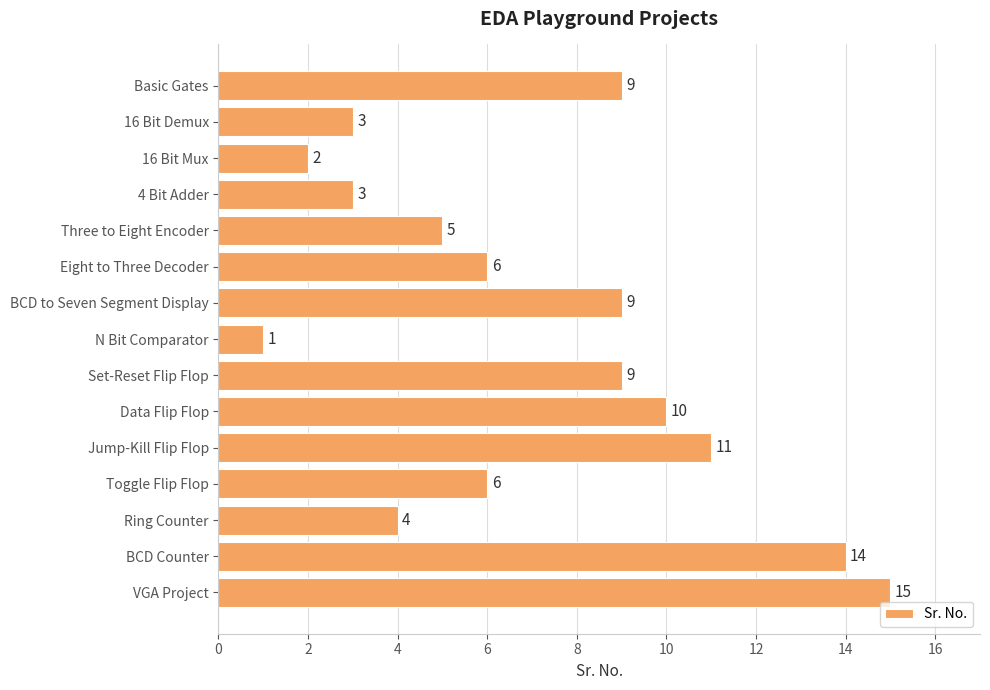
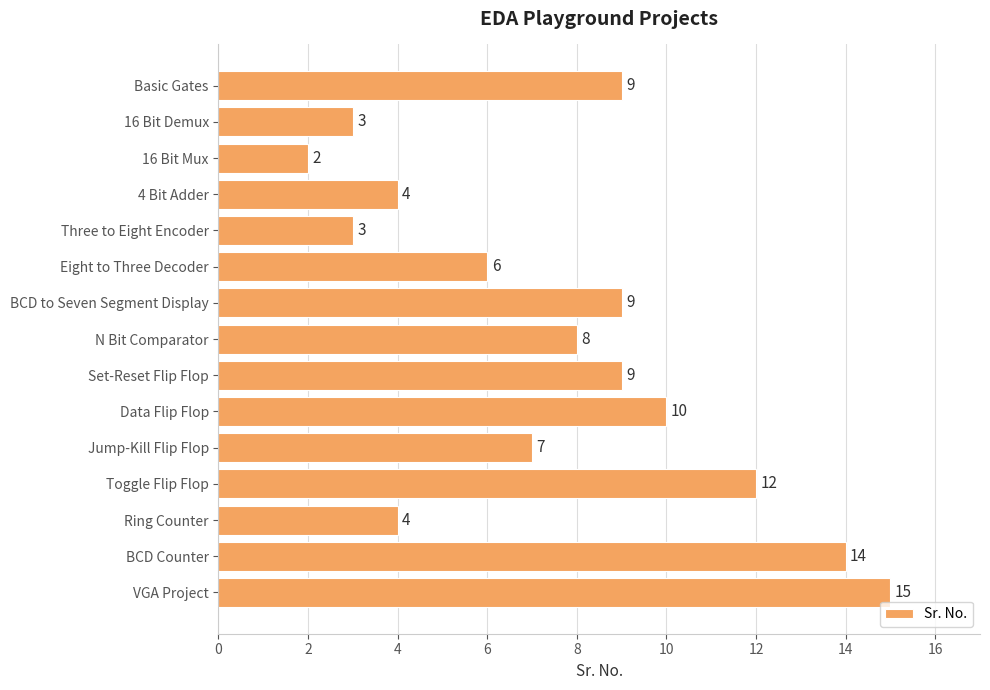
  {
    "Basic Gates": 9,
    "16 Bit Demux": 3,
    "16 Bit Mux": 2,
-   "4 Bit Adder": 3,
-   "Three to Eight Encoder": 5,
+   "4 Bit Adder": 4,
+   "Three to Eight Encoder": 3,
    "Eight to Three Decoder": 6,
    "BCD to Seven Segment Display": 9,
-   "N Bit Comparator": 1,
+   "N Bit Comparator": 8,
    "Set-Reset Flip Flop": 9,
    "Data Flip Flop": 10,
-   "Jump-Kill Flip Flop": 11,
-   "Toggle Flip Flop": 6,
+   "Jump-Kill Flip Flop": 7,
+   "Toggle Flip Flop": 12,
    "Ring Counter": 4,
    "BCD Counter": 14,
    "VGA Project": 15
  }
